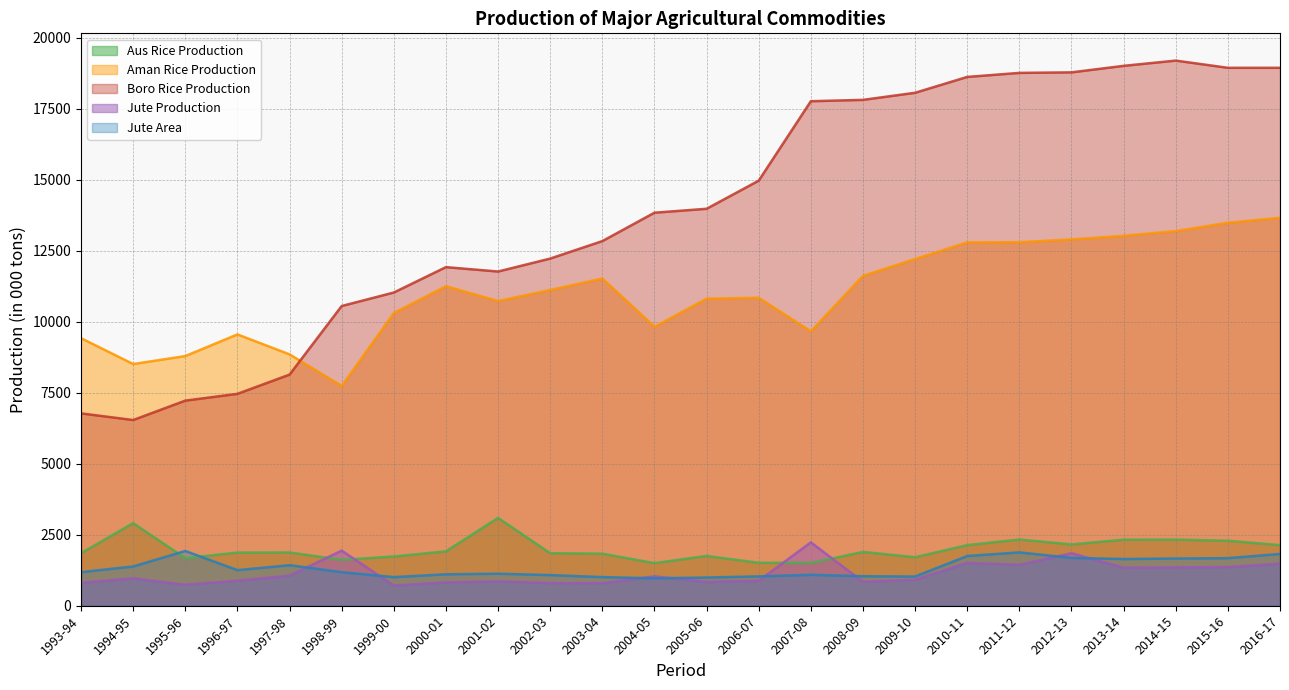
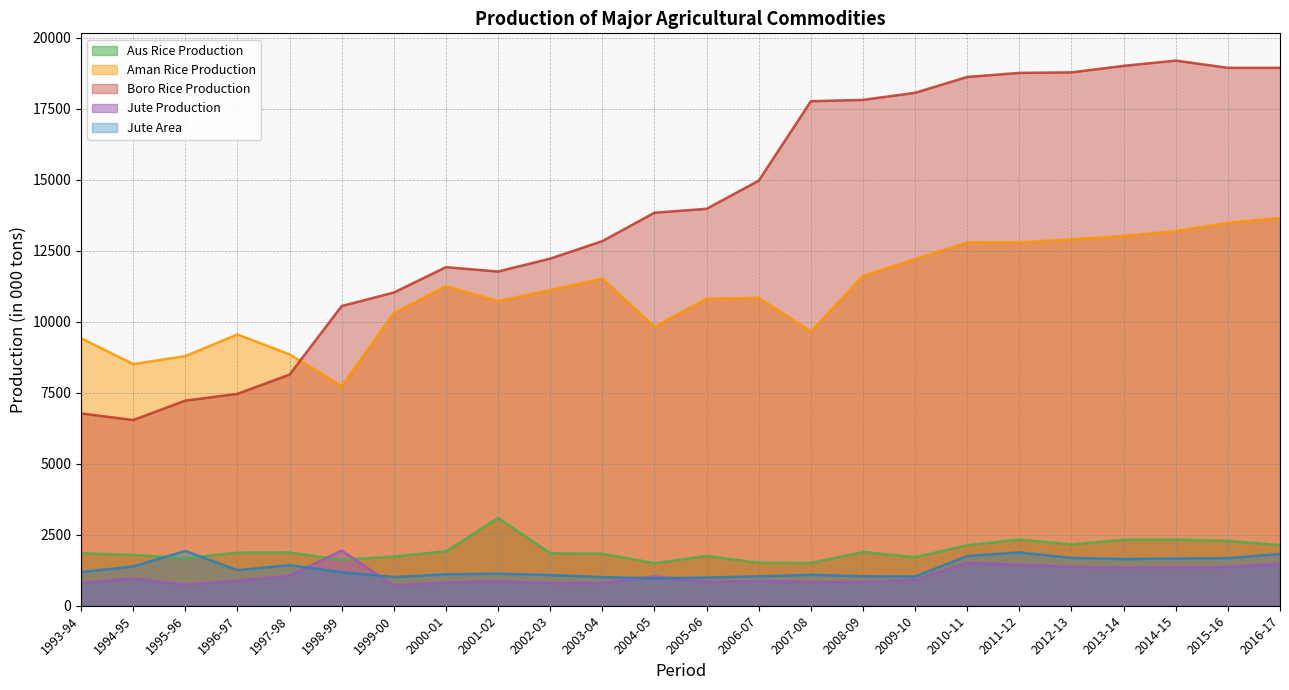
  {
    "Aus Rice Production": {
      "1993-94": 1900,
-     "1994-95": 2900,
+     "1994-95": 1800,
      "1995-96": 1700,
      "1996-97": 1900,
      "1997-98": 1900,
      "1998-99": 1600,
      "1999-00": 1700,
      "2000-01": 1900,
      "2001-02": 3100,
      "2002-03": 1900,
      "2003-04": 1800,
      "2004-05": 1500,
      "2005-06": 1800,
      "2006-07": 1500,
      "2007-08": 1500,
      "2008-09": 1900,
      "2009-10": 1700,
      "2010-11": 2100,
      "2011-12": 2300,
      "2012-13": 2200,
      "2013-14": 2300,
      "2014-15": 2300,
      "2015-16": 2300,
      "2016-17": 2100
    },
    "Aman Rice Production": {
      "1993-94": 9400,
      "1994-95": 8500,
      "1995-96": 8800,
      "1996-97": 9600,
      "1997-98": 8900,
      "1998-99": 7700,
      "1999-00": 10300,
      "2000-01": 11200,
      "2001-02": 10700,
      "2002-03": 11100,
      "2003-04": 11500,
      "2004-05": 9800,
      "2005-06": 10800,
      "2006-07": 10800,
      "2007-08": 9700,
      "2008-09": 11600,
      "2009-10": 12200,
      "2010-11": 12800,
      "2011-12": 12800,
      "2012-13": 12900,
      "2013-14": 13000,
      "2014-15": 13200,
      "2015-16": 13500,
      "2016-17": 13700
    },
    "Boro Rice Production": {
      "1993-94": 6800,
      "1994-95": 6500,
      "1995-96": 7200,
      "1996-97": 7500,
      "1997-98": 8100,
      "1998-99": 10600,
      "1999-00": 11000,
      "2000-01": 11900,
      "2001-02": 11800,
      "2002-03": 12200,
      "2003-04": 12800,
      "2004-05": 13800,
      "2005-06": 14000,
      "2006-07": 15000,
      "2007-08": 17800,
      "2008-09": 17800,
      "2009-10": 18100,
      "2010-11": 18600,
      "2011-12": 18800,
      "2012-13": 18800,
      "2013-14": 19000,
      "2014-15": 19200,
      "2015-16": 18900,
      "2016-17": 18900
    },
    "Jute Production": {
      "1993-94": 800,
      "1994-95": 1000,
      "1995-96": 700,
      "1996-97": 900,
      "1997-98": 1100,
      "1998-99": 1900,
      "1999-00": 700,
      "2000-01": 800,
      "2001-02": 900,
      "2002-03": 800,
      "2003-04": 800,
      "2005-06": 800,
      "2006-07": 900,
-     "2007-08": 2200,
+     "2007-08": 800,
      "2008-09": 800,
      "2009-10": 900,
      "2010-11": 1500,
      "2011-12": 1400,
-     "2012-13": 1800,
+     "2012-13": 1400,
      "2013-14": 1300,
      "2014-15": 1400,
      "2015-16": 1400,
      "2016-17": 1500
    },
    "Jute Area": {
      "1993-94": 1200,
      "1994-95": 1400,
      "1995-96": 1900,
      "1996-97": 1300,
      "1997-98": 1400,
      "1998-99": 1200,
      "1999-00": 1000,
      "2000-01": 1100,
      "2001-02": 1100,
      "2002-03": 1100,
      "2003-04": 1000,
      "2005-06": 1000,
      "2006-07": 1000,
      "2007-08": 1100,
      "2008-09": 1000,
      "2009-10": 1000,
      "2010-11": 1800,
      "2011-12": 1900,
      "2012-13": 1700,
      "2013-14": 1600,
      "2014-15": 1700,
      "2015-16": 1700,
      "2016-17": 1800
    }
  }
